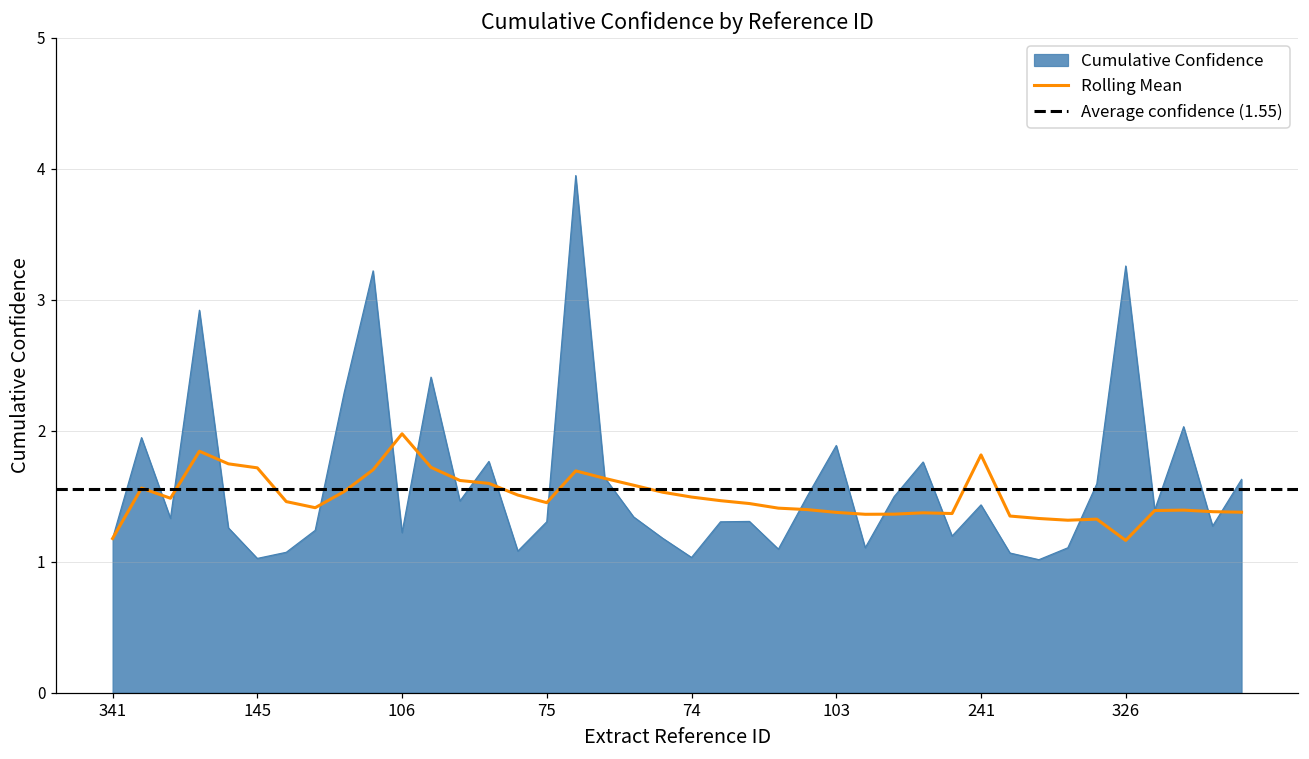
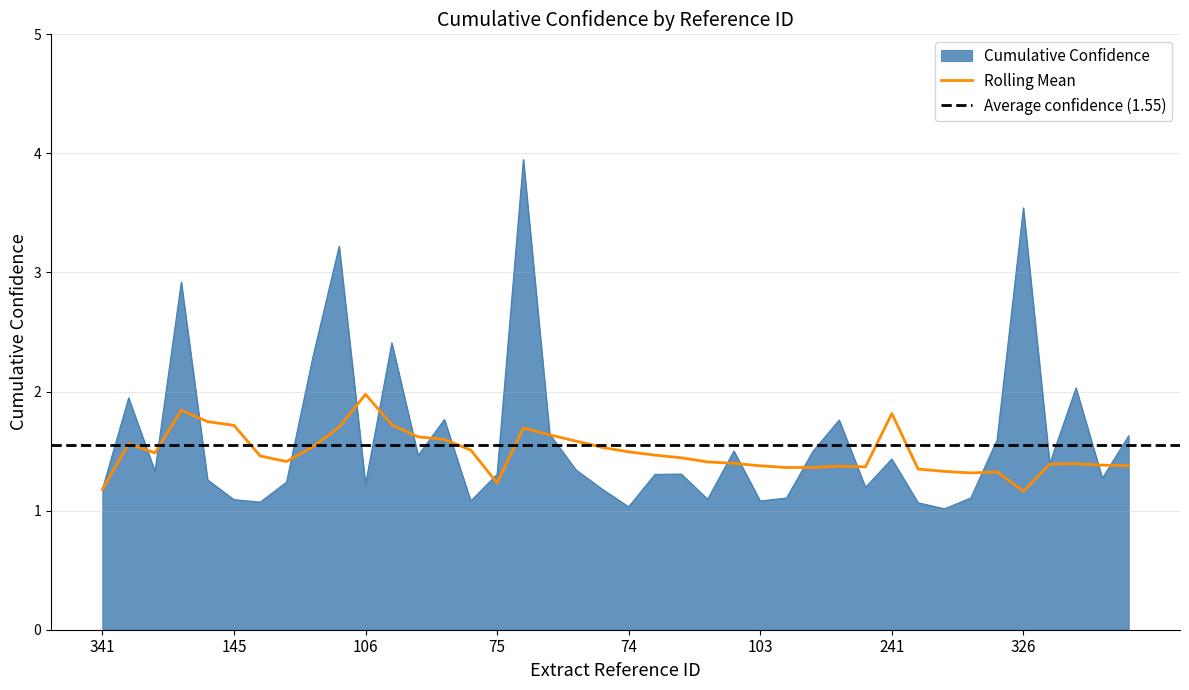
  {
    "Cumulative Confidence": {
-     "145": 1.03,
+     "145": 1.09,
      "106": 1.22,
      "75": 1.31,
      "74": 1.03,
-     "103": 1.89,
+     "103": 1.08,
      "241": 1.43,
-     "326": 3.26
+     "326": 3.54
    },
    "Rolling Mean": {
      "145": 1.72,
      "106": 1.98,
-     "75": 1.45,
+     "75": 1.23,
      "74": 1.49,
      "103": 1.38,
      "241": 1.82,
      "326": 1.16
    }
  }
